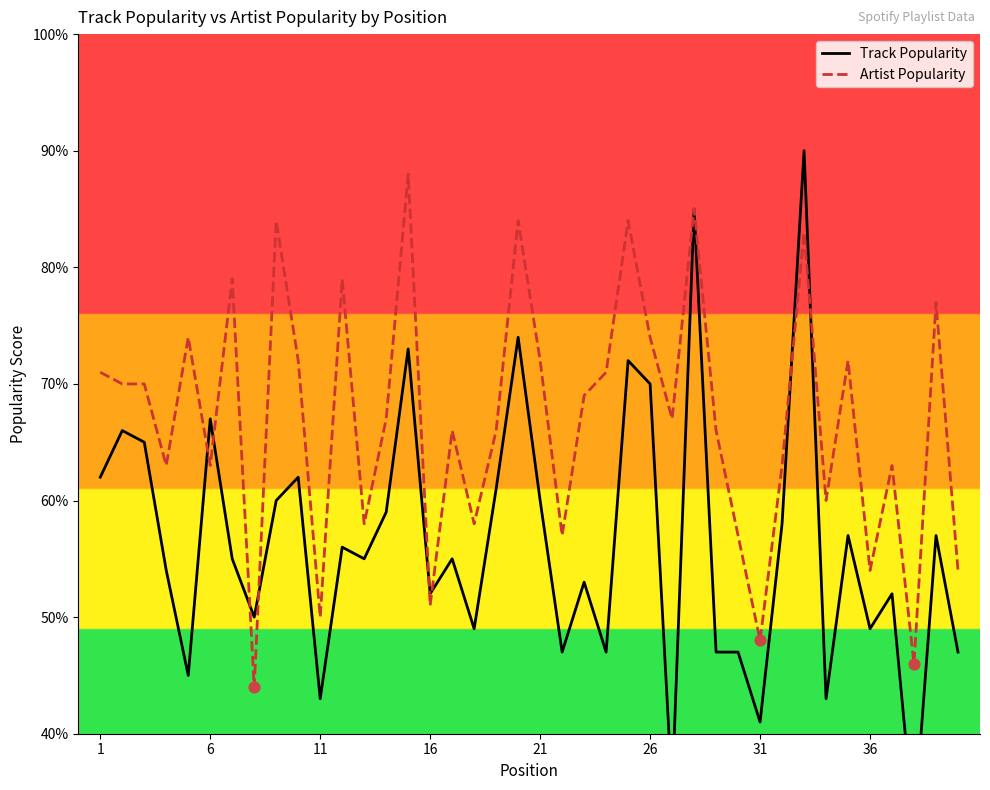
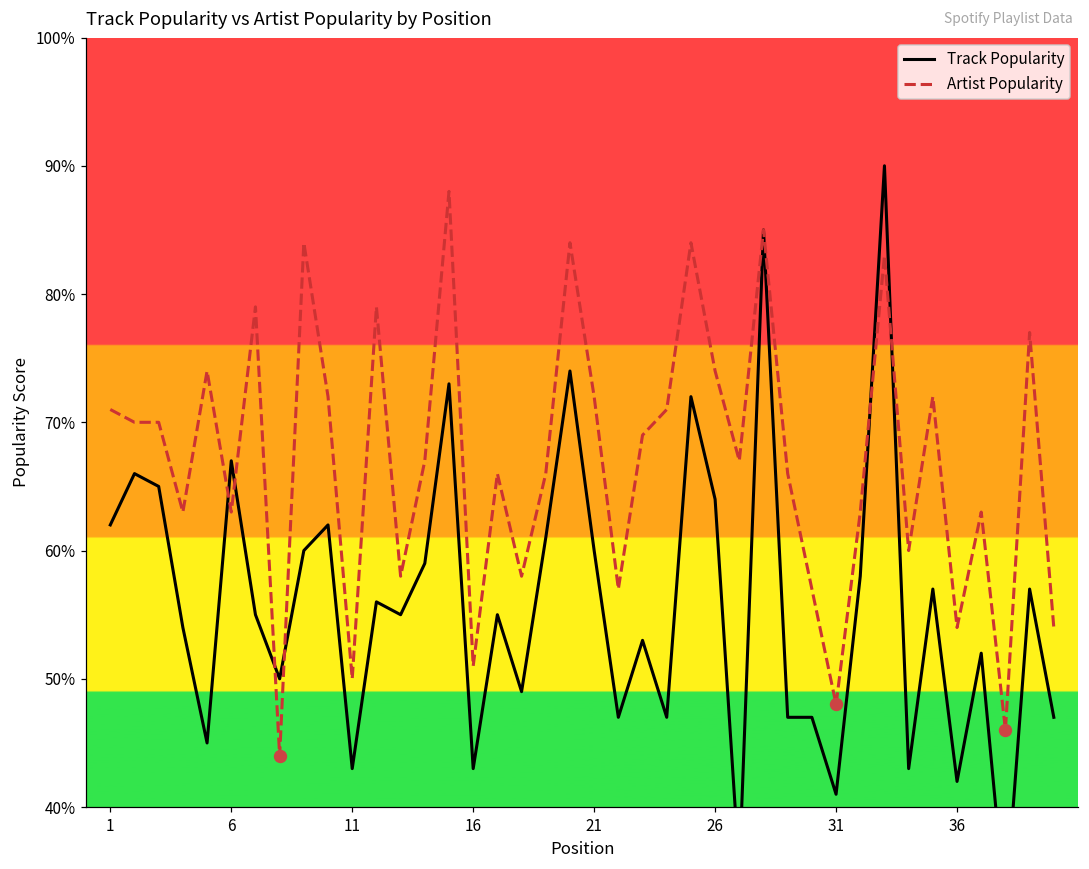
  {
    "Track Popularity": {
      "1": "62%",
      "6": "67%",
      "11": "43%",
-     "16": "52%",
+     "16": "43%",
      "21": "60%",
-     "26": "70%",
+     "26": "64%",
      "31": "41%",
-     "36": "49%"
+     "36": "42%"
    }
  }
